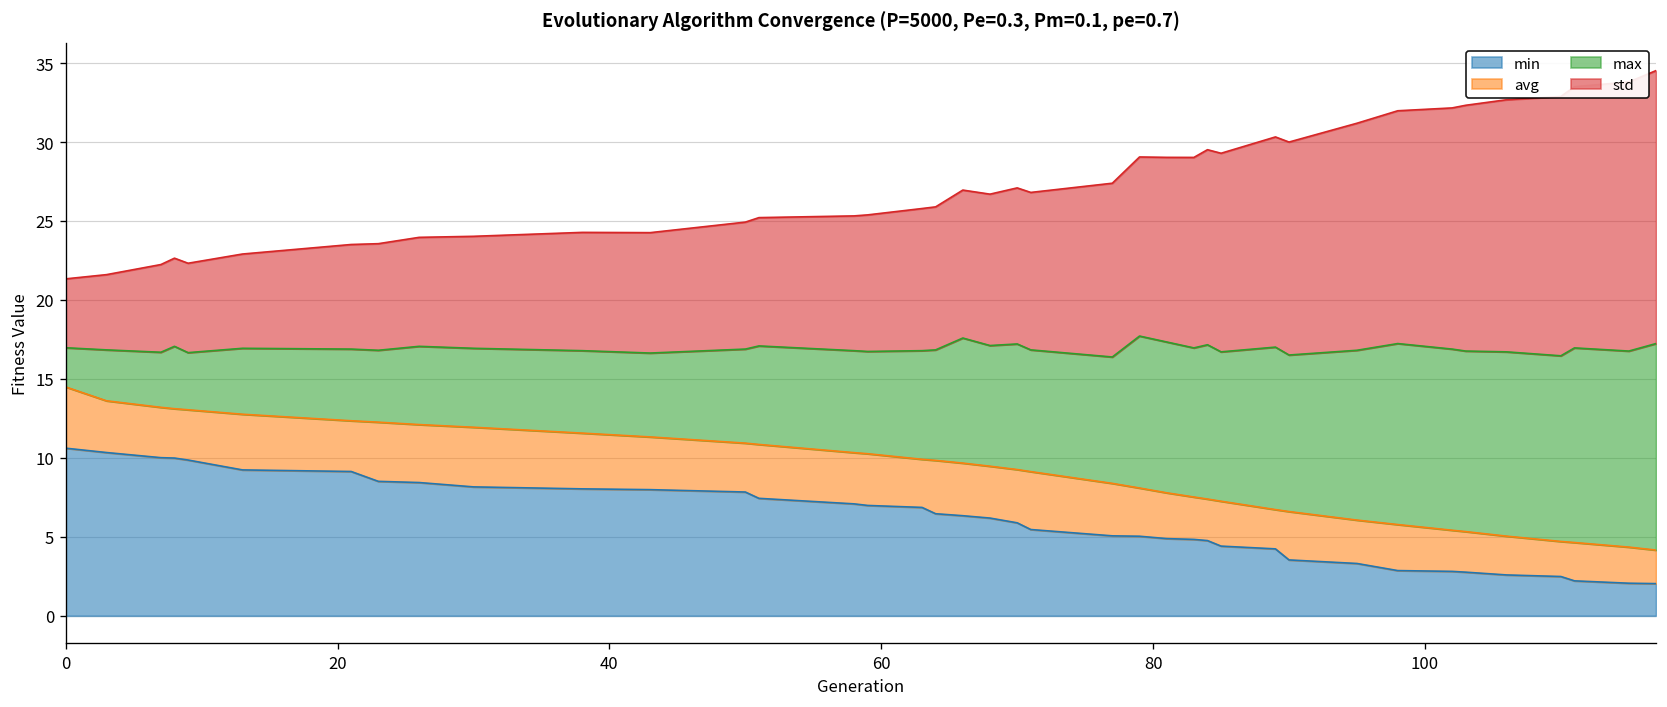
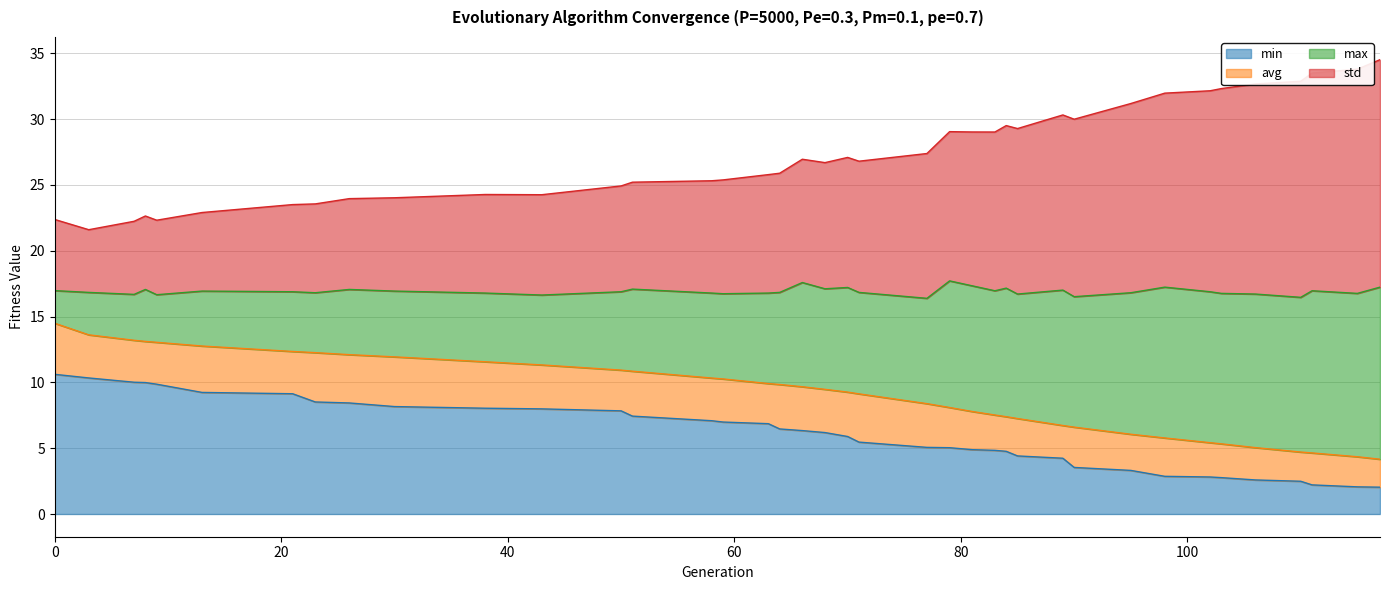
  {
    "min": {
      "0": 10.6
    },
    "avg": {
      "0": 3.9
    },
    "max": {
      "0": 2.5
    },
    "std": {
-     "0": 4.4
+     "0": 5.4
    }
  }
